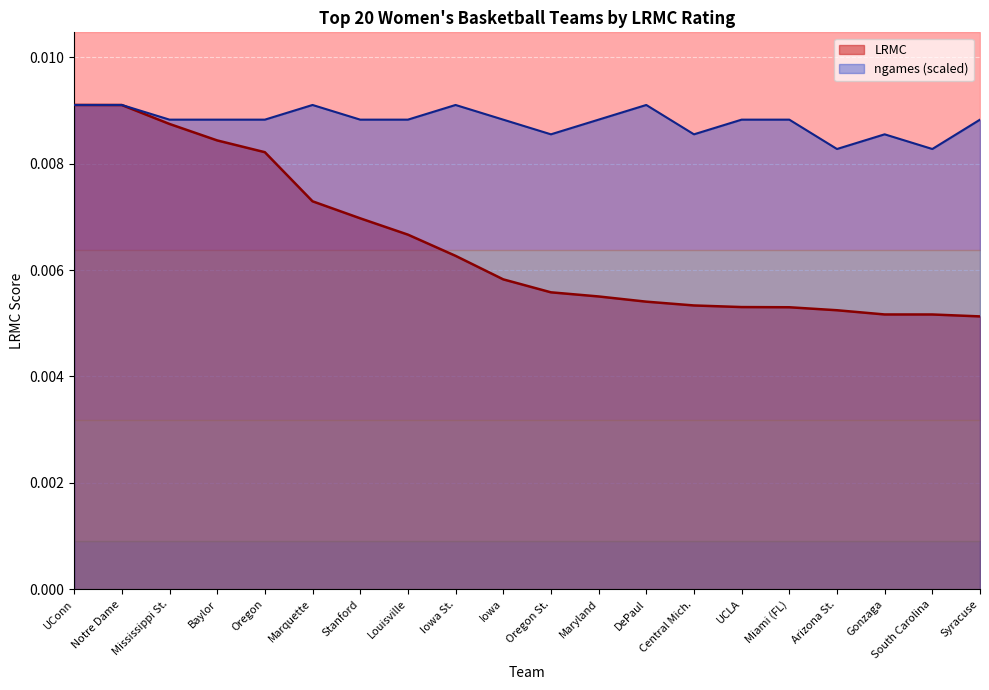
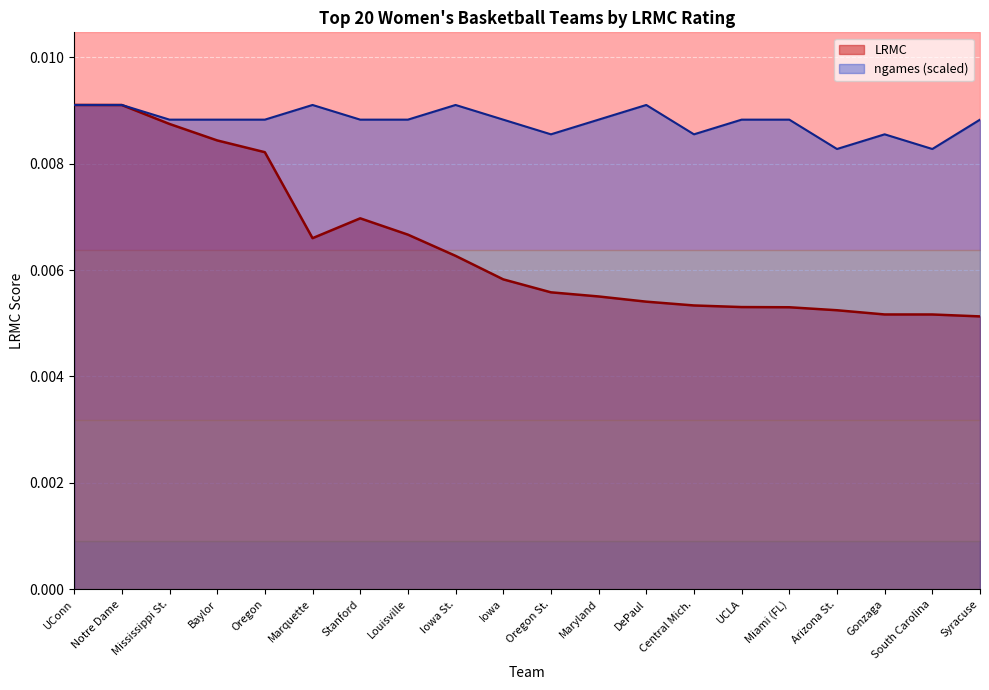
  {
    "LRMC": {
      "Mississippi St.": 0.0087,
      "Baylor": 0.0084,
      "Oregon": 0.0082,
-     "Marquette": 0.0073,
+     "Marquette": 0.0066,
      "Stanford": 0.0070,
      "Louisville": 0.0067,
      "Iowa St.": 0.0063,
      "Iowa": 0.0058,
      "Oregon St.": 0.0056,
      "Maryland": 0.0055,
      "DePaul": 0.0054,
      "Central Mich.": 0.0053,
      "UCLA": 0.0053,
      "Miami (FL)": 0.0053,
      "Arizona St.": 0.0052,
      "Gonzaga": 0.0052,
      "South Carolina": 0.0052,
      "Syracuse": 0.0051
    },
    "ngames (scaled)": {
      "Mississippi St.": 0.0088,
      "Baylor": 0.0088,
      "Oregon": 0.0088,
      "Marquette": 0.0091,
      "Stanford": 0.0088,
      "Louisville": 0.0088,
      "Iowa St.": 0.0091,
      "Iowa": 0.0088,
      "Oregon St.": 0.0086,
      "Maryland": 0.0088,
      "DePaul": 0.0091,
      "Central Mich.": 0.0086,
      "UCLA": 0.0088,
      "Miami (FL)": 0.0088,
      "Arizona St.": 0.0083,
      "Gonzaga": 0.0086,
      "South Carolina": 0.0083,
      "Syracuse": 0.0088
    }
  }
